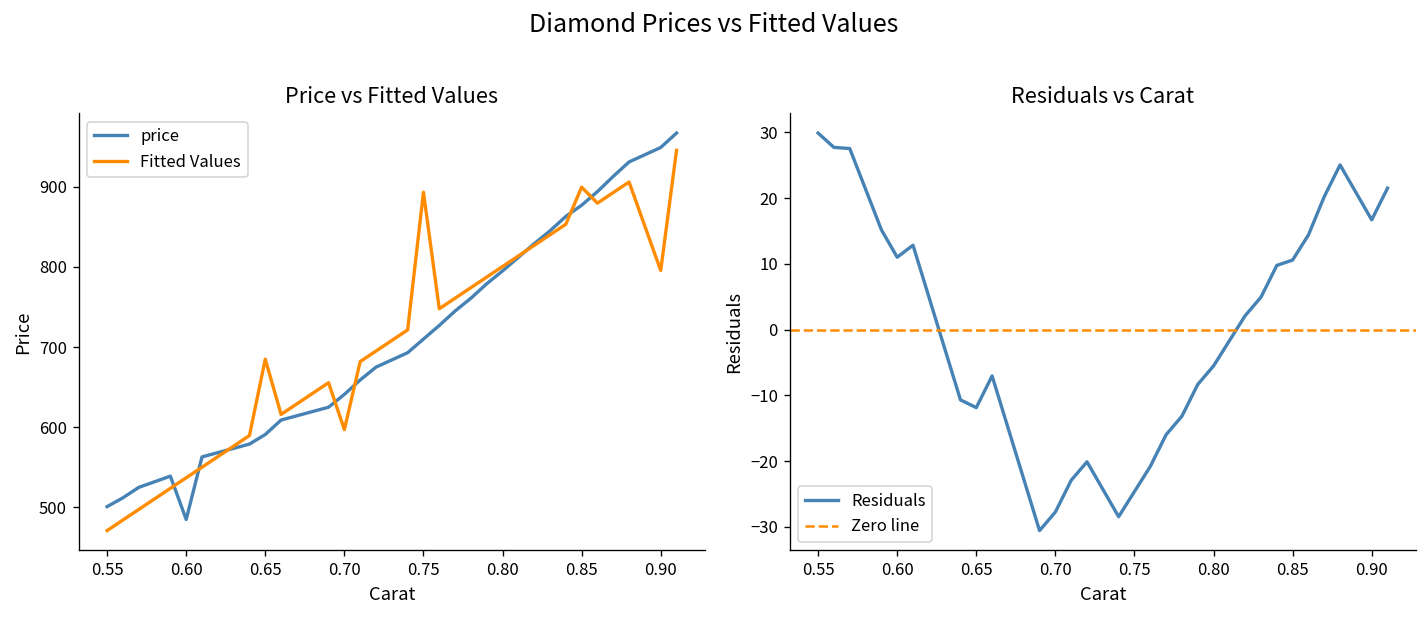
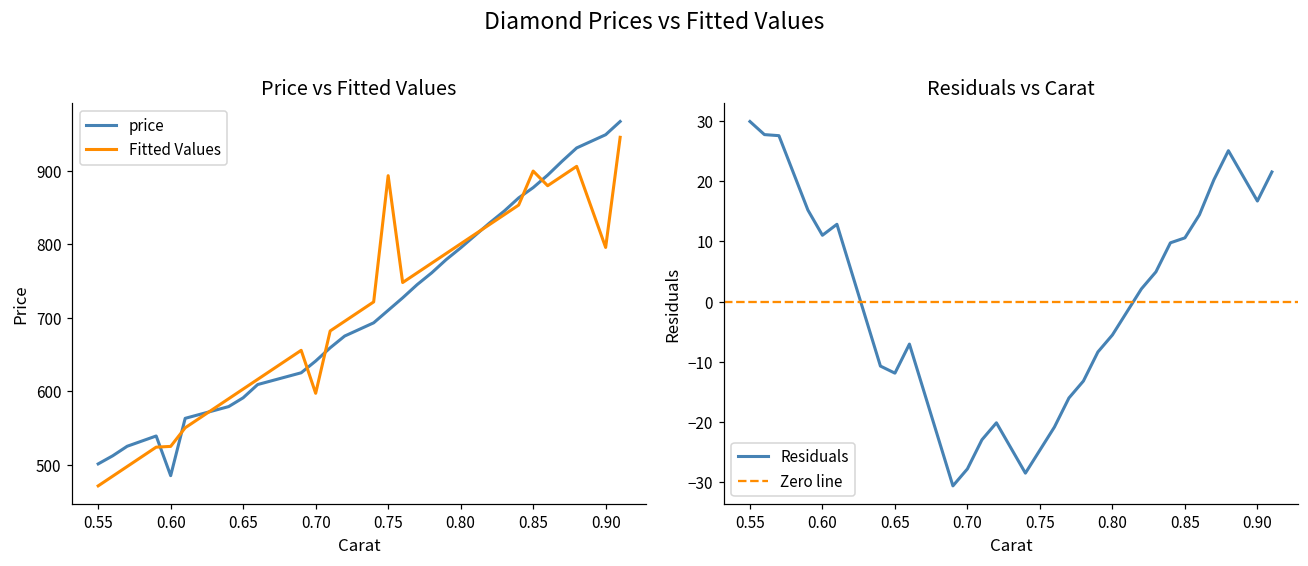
  {
    "Price vs Fitted Values": {
      "price": {
        "0.55": 500,
        "0.60": 490,
        "0.65": 590,
        "0.70": 640,
        "0.75": 710,
        "0.80": 800,
        "0.85": 880,
        "0.90": 950
      },
      "Fitted Values": {
        "0.55": 470,
-       "0.60": 540,
-       "0.65": 680,
+       "0.60": 520,
+       "0.65": 600,
        "0.70": 600,
        "0.75": 890,
        "0.80": 800,
        "0.85": 900,
        "0.90": 800
      }
    },
    "Residuals vs Carat": {
      "0.55": 30,
      "0.60": 11,
      "0.65": -12,
      "0.70": -28,
      "0.75": -25,
      "0.80": -6,
      "0.85": 11,
      "0.90": 17
    }
  }
